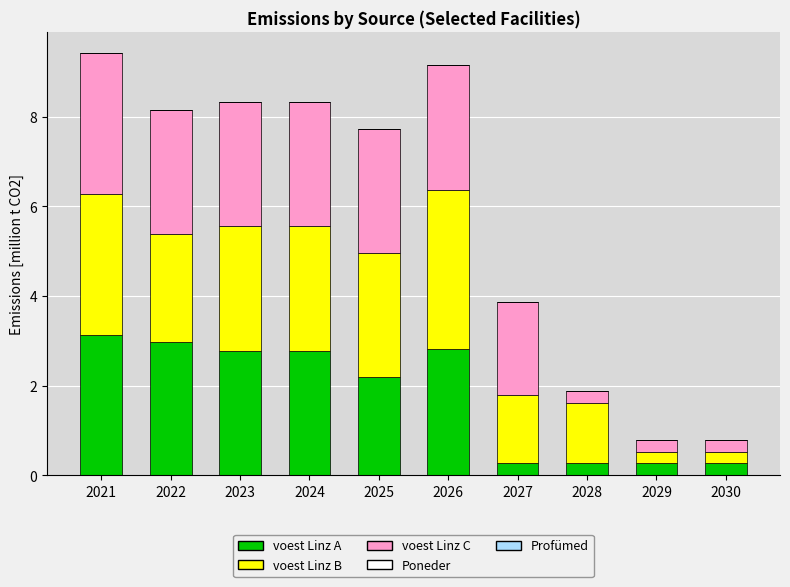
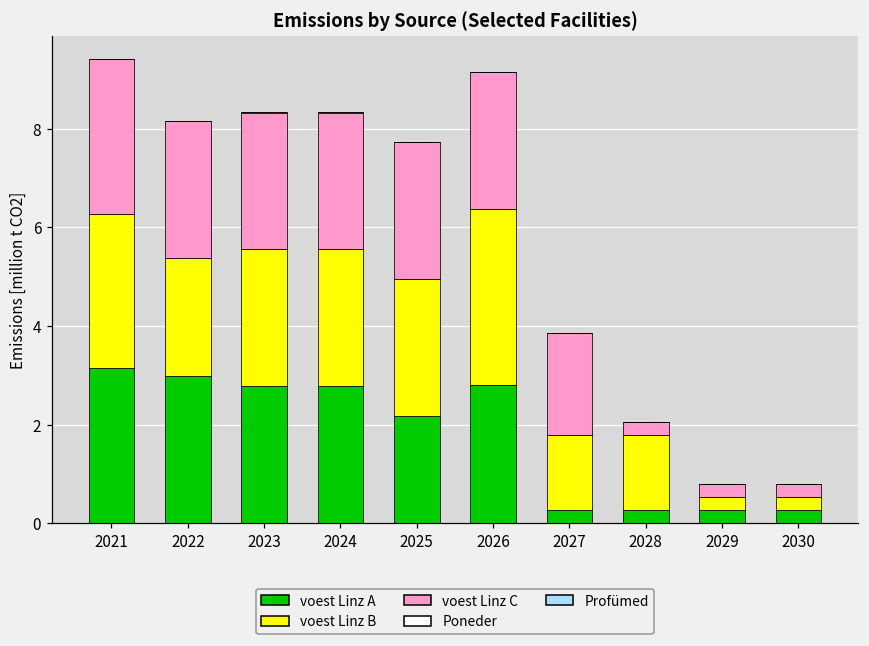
  {
    "voest Linz A": {
      "2021": 3.1,
      "2022": 3.0,
      "2023": 2.8,
      "2024": 2.8,
      "2025": 2.2,
      "2026": 2.8,
      "2027": 0.3,
      "2028": 0.3,
      "2029": 0.3,
      "2030": 0.3
    },
    "voest Linz B": {
      "2021": 3.1,
      "2022": 2.4,
      "2023": 2.8,
      "2024": 2.8,
      "2025": 2.8,
      "2026": 3.6,
      "2027": 1.5,
-     "2028": 1.3,
+     "2028": 1.5,
      "2029": 0.3,
      "2030": 0.3
    },
    "Profümed": {
      "2021": 3.1,
      "2022": 2.8,
      "2023": 2.8,
      "2024": 2.8,
      "2025": 2.8,
      "2026": 2.8,
      "2027": 2.1,
      "2028": 0.3,
      "2029": 0.3
    }
  }
